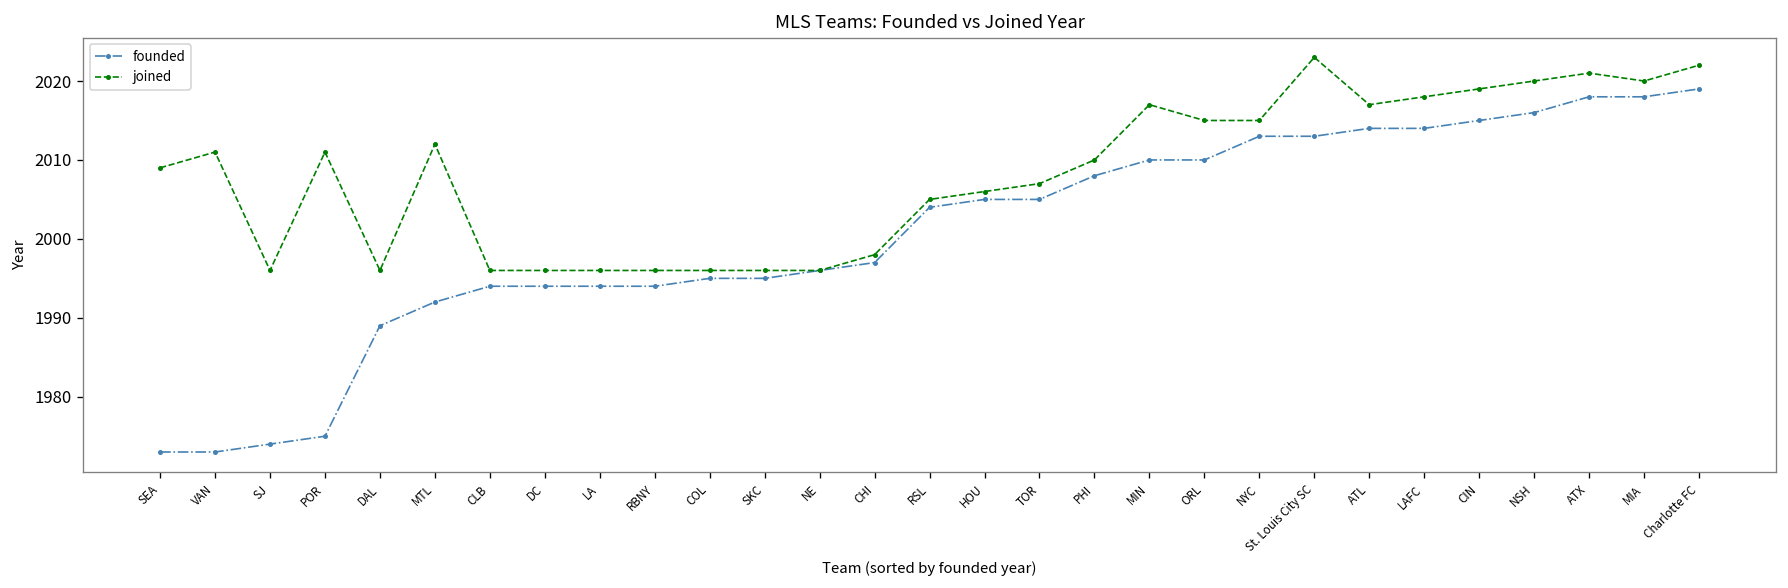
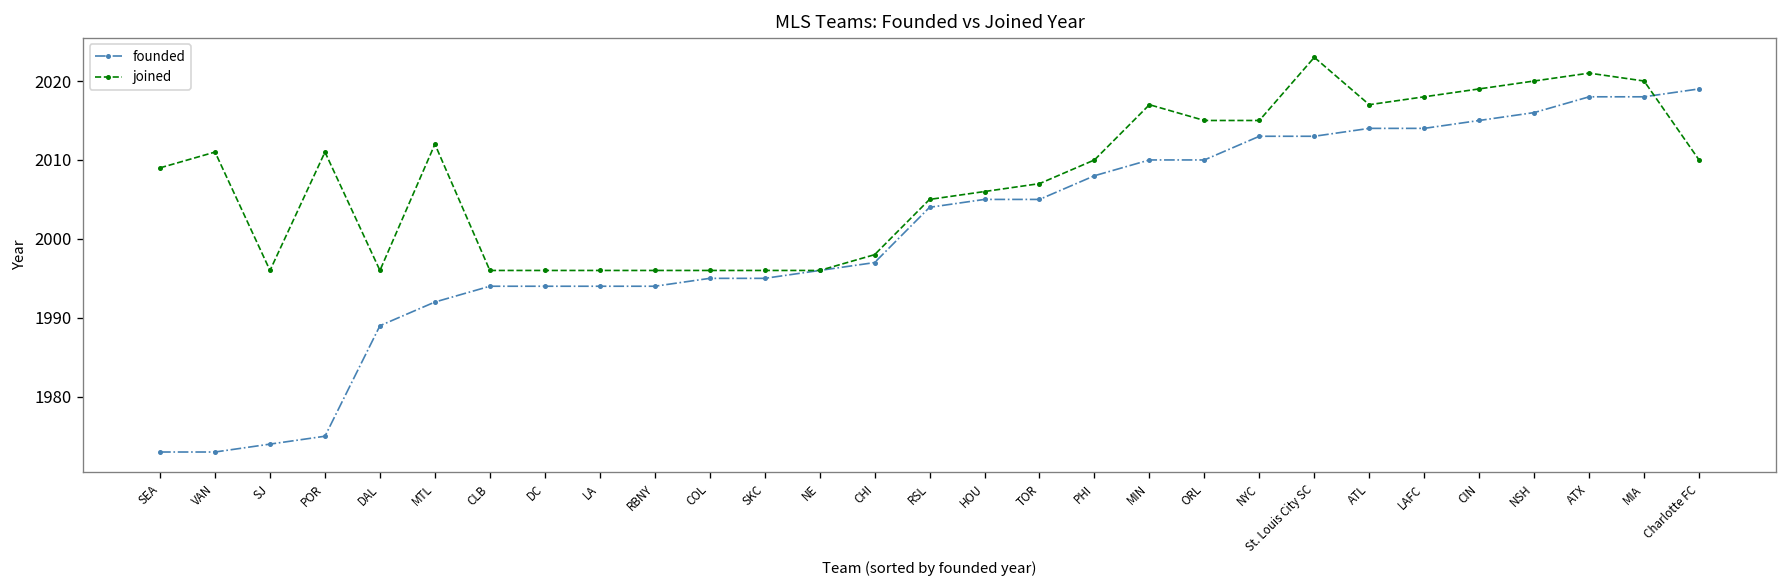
  {
    "founded": {
      "SEA": 1973,
      "VAN": 1973,
      "SJ": 1974,
      "POR": 1975,
      "DAL": 1989,
      "MTL": 1992,
      "CLB": 1994,
      "DC": 1994,
      "LA": 1994,
      "RBNY": 1994,
      "COL": 1995,
      "SKC": 1995,
      "CHI": 1997,
      "RSL": 2004,
      "HOU": 2005,
      "TOR": 2005,
      "PHI": 2008,
      "MIN": 2010,
      "ORL": 2010,
      "NYC": 2013,
      "St. Louis City SC": 2013,
      "ATL": 2014,
      "LAFC": 2014,
      "CIN": 2015,
      "NSH": 2016,
      "ATX": 2018,
      "MIA": 2018,
      "Charlotte FC": 2019
    },
    "joined": {
      "SEA": 2009,
      "VAN": 2011,
      "SJ": 1996,
      "POR": 2011,
      "DAL": 1996,
      "MTL": 2012,
      "CLB": 1996,
      "DC": 1996,
      "LA": 1996,
      "RBNY": 1996,
      "COL": 1996,
      "SKC": 1996,
      "CHI": 1998,
      "RSL": 2005,
      "HOU": 2006,
      "TOR": 2007,
      "PHI": 2010,
      "MIN": 2017,
      "ORL": 2015,
      "NYC": 2015,
      "St. Louis City SC": 2023,
      "ATL": 2017,
      "LAFC": 2018,
      "CIN": 2019,
      "NSH": 2020,
      "ATX": 2021,
      "MIA": 2020,
-     "Charlotte FC": 2022
+     "Charlotte FC": 2010
    }
  }
